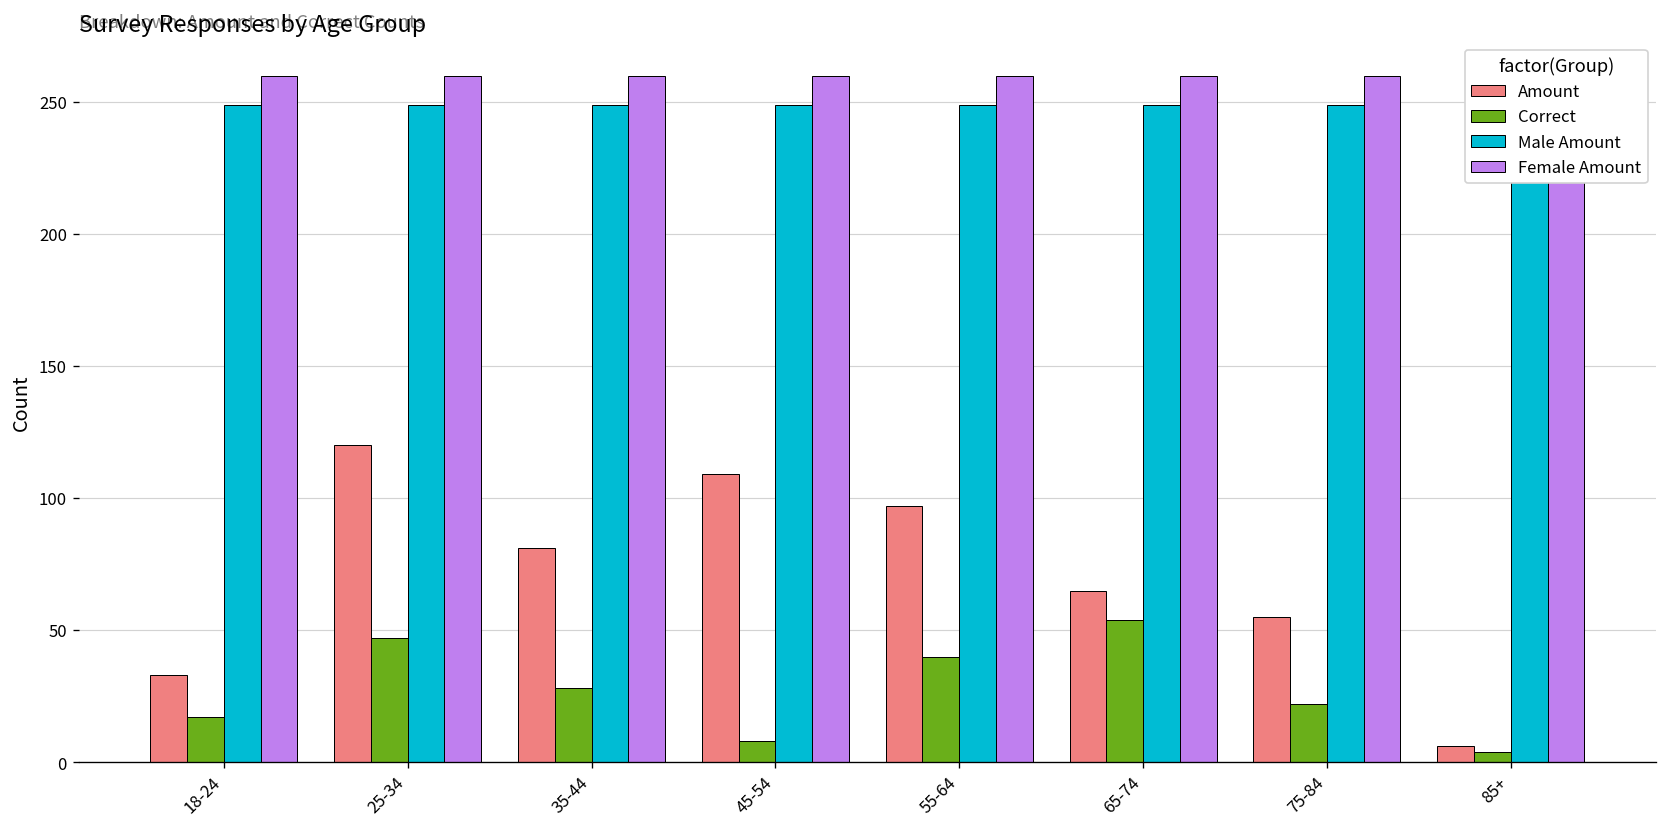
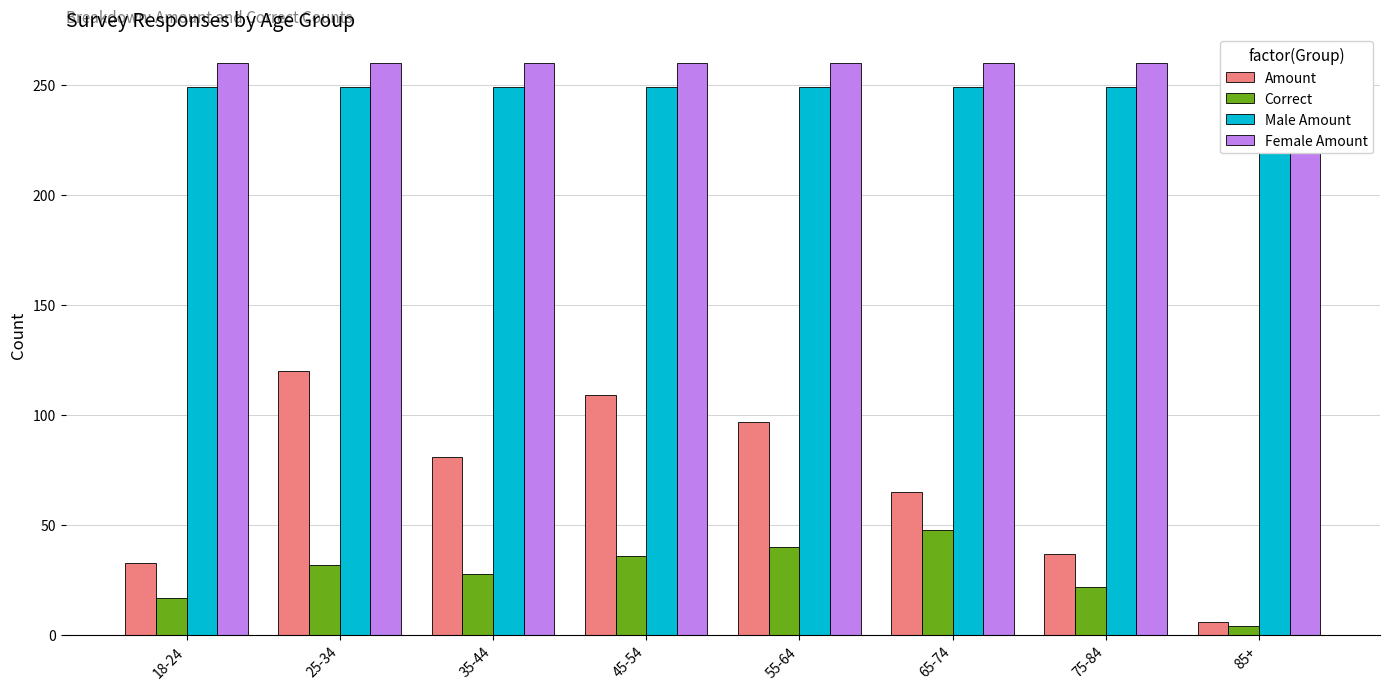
  {
    "Amount": {
      "18-24": 33,
      "25-34": 120,
      "35-44": 81,
      "45-54": 109,
      "55-64": 97,
      "65-74": 65,
-     "75-84": 55,
+     "75-84": 37,
      "85+": 6
    },
    "Correct": {
      "18-24": 17,
-     "25-34": 47,
+     "25-34": 32,
      "35-44": 28,
-     "45-54": 8,
+     "45-54": 36,
      "55-64": 40,
-     "65-74": 54,
+     "65-74": 48,
      "75-84": 22,
      "85+": 4
    },
    "Male Amount": {
      "18-24": 249,
      "25-34": 249,
      "35-44": 249,
      "45-54": 249,
      "55-64": 249,
      "65-74": 249,
      "75-84": 249
    },
    "Female Amount": {
      "18-24": 260,
      "25-34": 260,
      "35-44": 260,
      "45-54": 260,
      "55-64": 260,
      "65-74": 260,
      "75-84": 260
    }
  }
